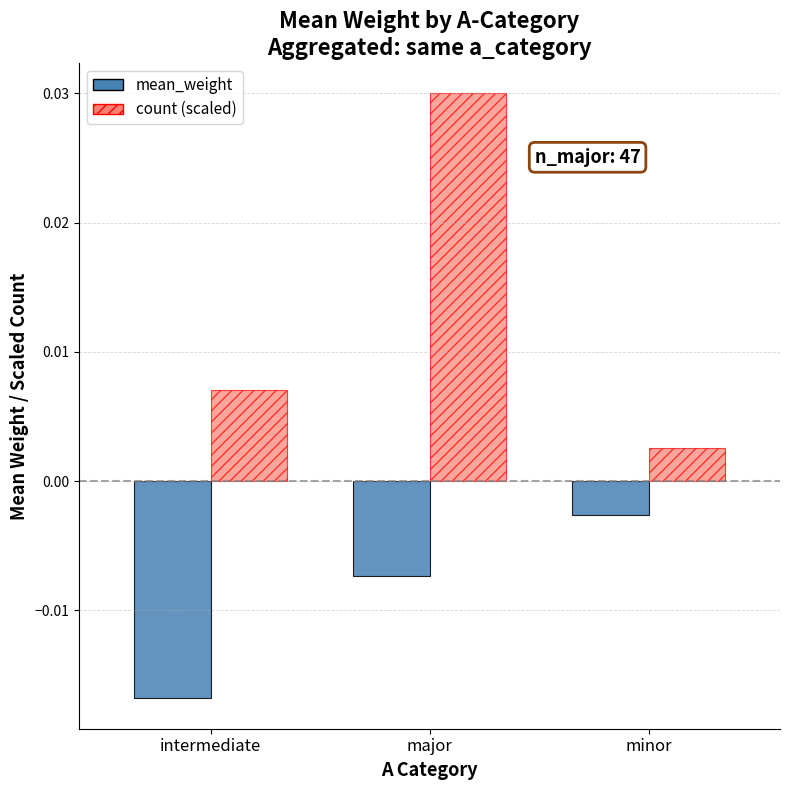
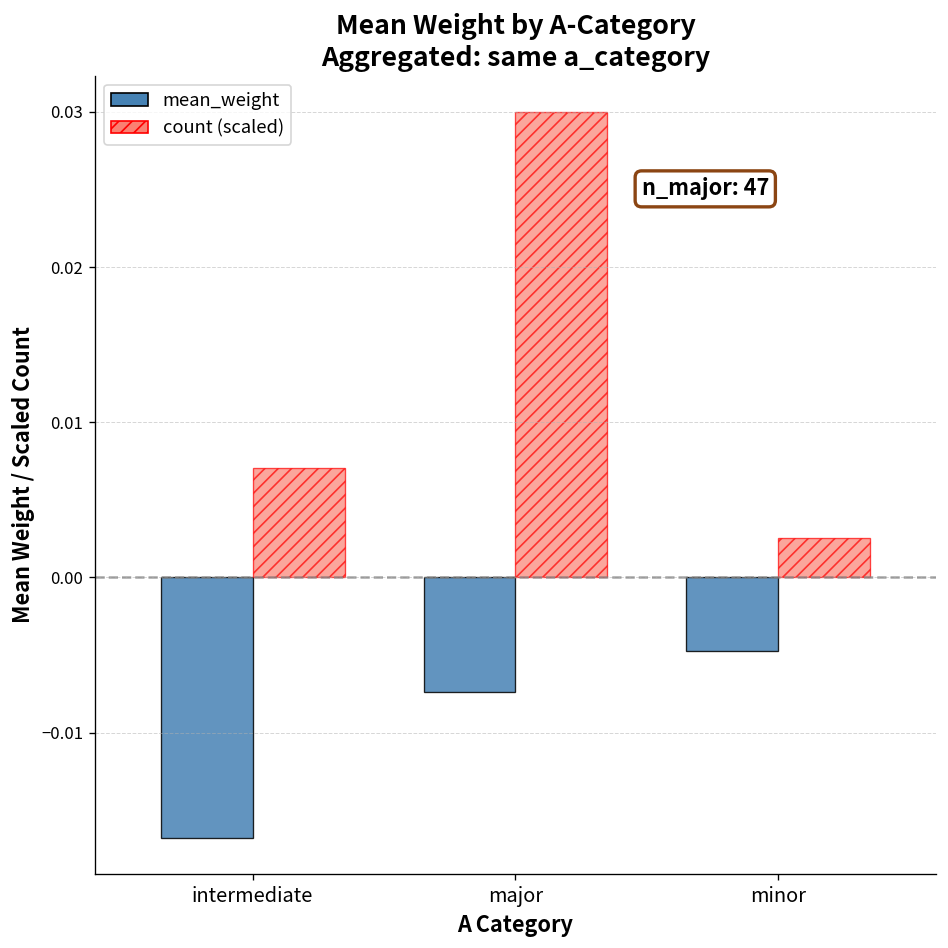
  {
    "mean_weight": {
      "intermediate": -0.0168,
      "major": -0.0074,
-     "minor": -0.0026
+     "minor": -0.0048
    }
  }
